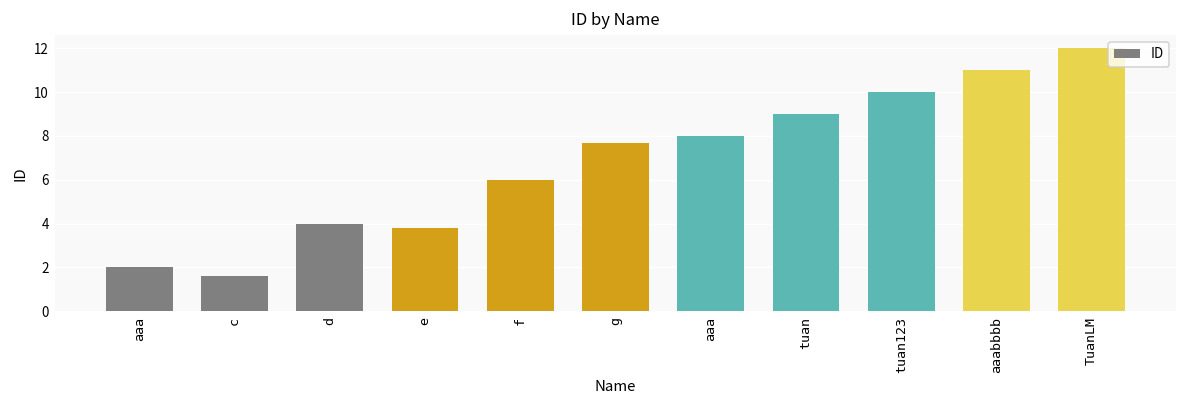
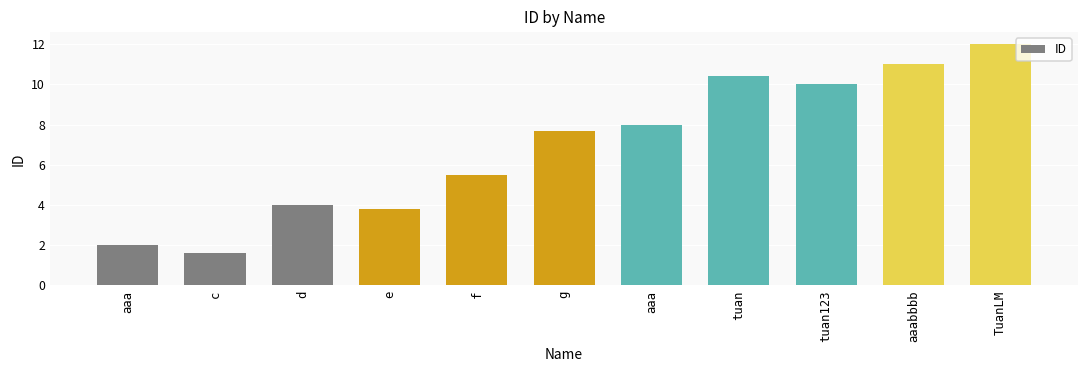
  {
    "c": 1.6,
    "d": 4.0,
    "e": 3.8,
-   "f": 6.0,
+   "f": 5.5,
    "g": 7.7,
-   "tuan": 9.0,
+   "tuan": 10.4,
    "tuan123": 10.0,
    "aaabbbb": 11.0,
    "TuanLM": 12.0
  }
